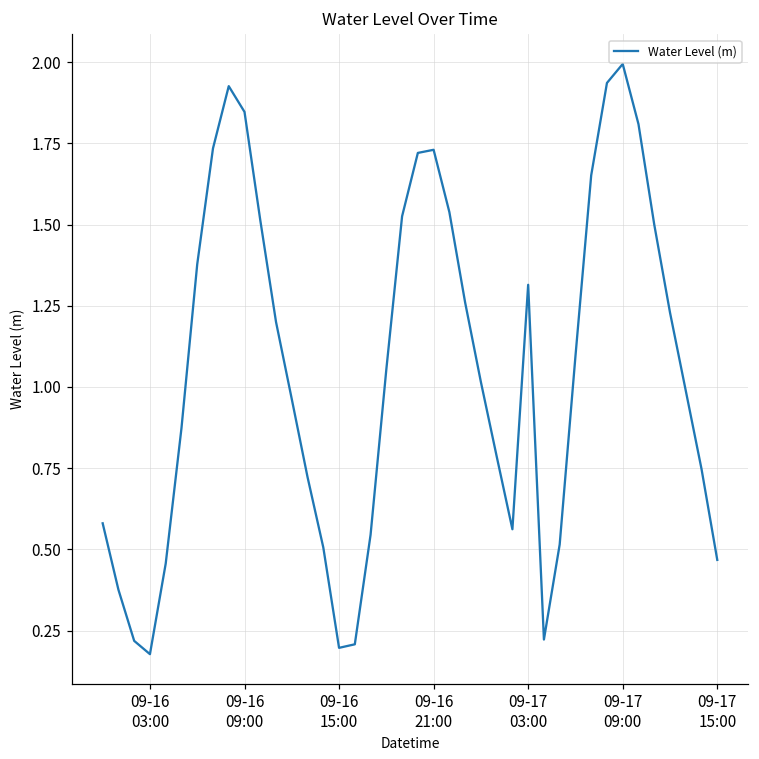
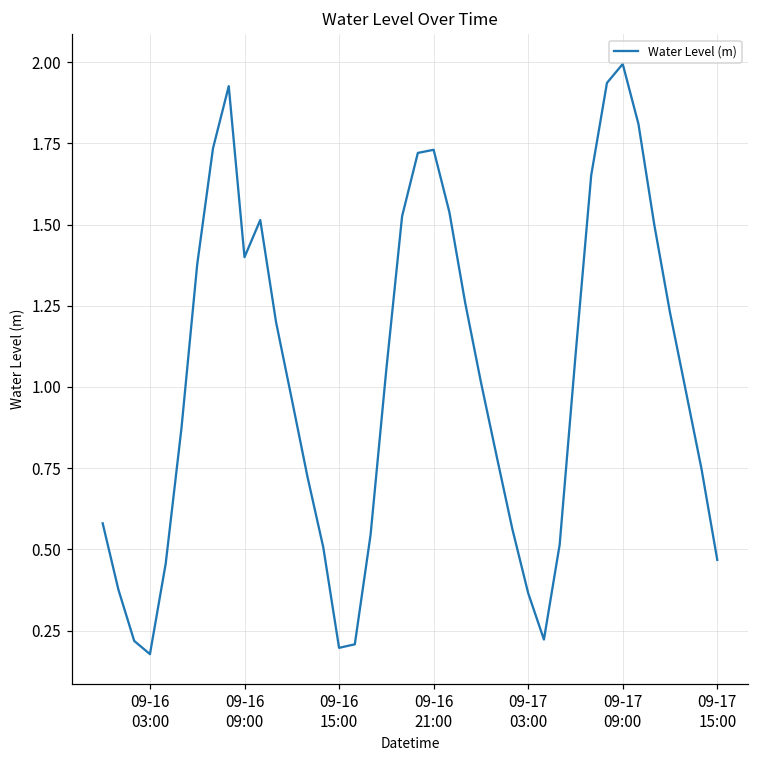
  {
    "09-16 03:00": 0.18,
-   "09-16 09:00": 1.85,
+   "09-16 09:00": 1.40,
    "09-16 15:00": 0.20,
    "09-16 21:00": 1.73,
-   "09-17 03:00": 1.31,
+   "09-17 03:00": 0.37,
    "09-17 09:00": 1.99,
    "09-17 15:00": 0.47
  }
